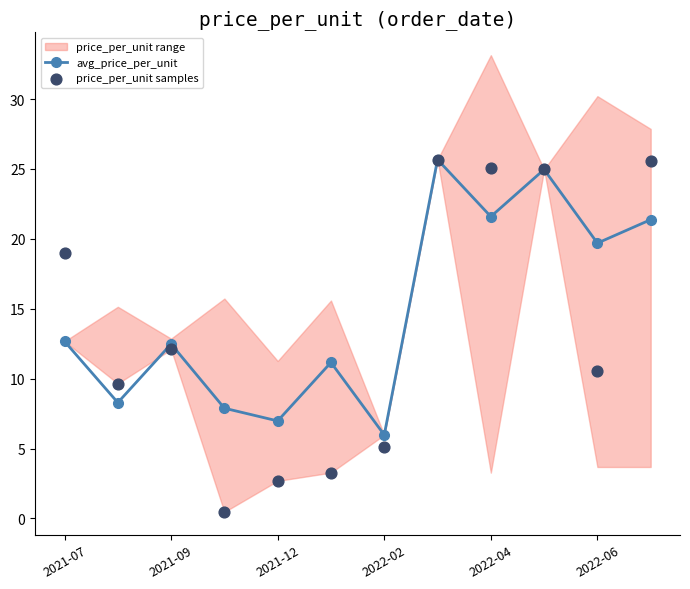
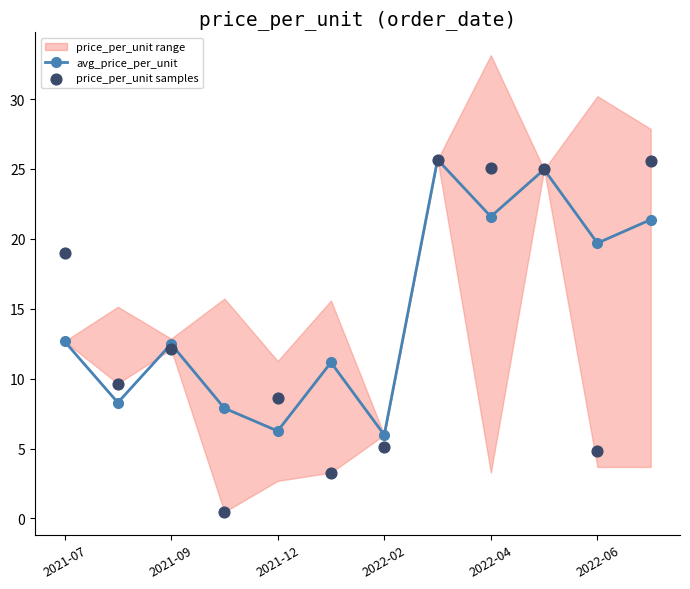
  {
    "avg_price_per_unit": {
      "2021-09": 12.5,
-     "2021-12": 7.0,
+     "2021-12": 6.3,
      "2022-04": 21.6,
      "2022-06": 19.7
    },
    "price_per_unit samples": {
-     "2021-12": 2.7,
-     "2022-06": 10.5
+     "2021-12": 8.6,
+     "2022-06": 4.9
    }
  }
